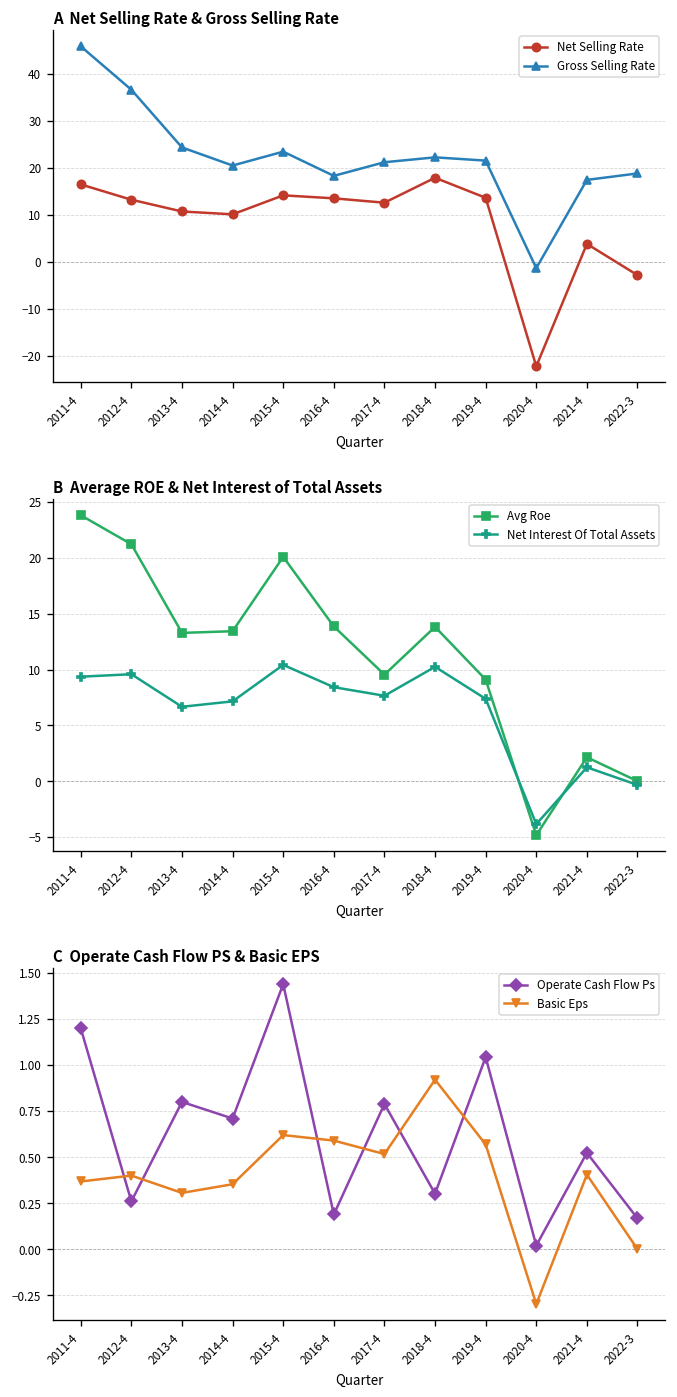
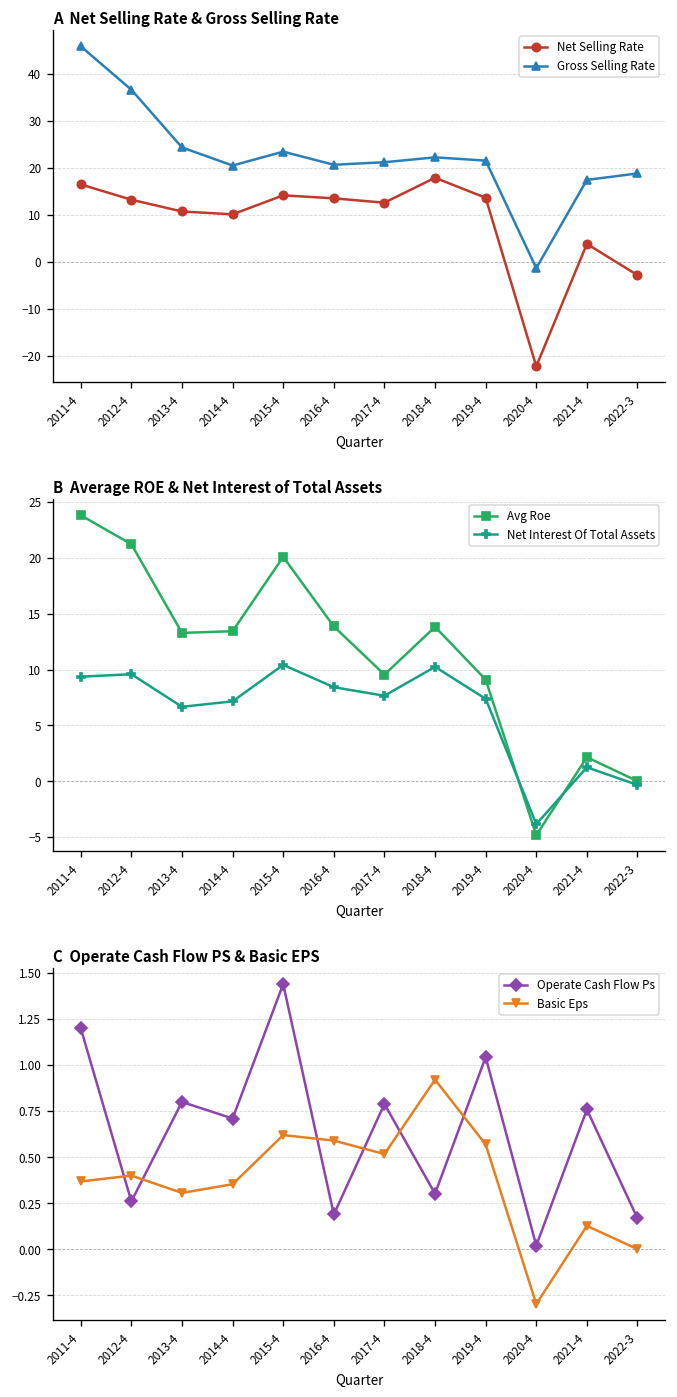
  {
    "A Net Selling Rate & Gross Selling Rate": {
      "Net Selling Rate": {
        "2011-4": 17,
        "2012-4": 13,
        "2013-4": 11,
        "2014-4": 10,
        "2015-4": 14,
        "2016-4": 14,
        "2017-4": 13,
        "2018-4": 18,
        "2019-4": 14,
        "2020-4": -22,
        "2021-4": 4,
        "2022-3": -3
      },
      "Gross Selling Rate": {
        "2011-4": 46,
        "2012-4": 37,
        "2013-4": 24,
        "2014-4": 21,
        "2015-4": 23,
-       "2016-4": 18,
+       "2016-4": 21,
        "2017-4": 21,
        "2018-4": 22,
        "2019-4": 22,
        "2020-4": -1,
        "2021-4": 17,
        "2022-3": 19
      }
    },
    "C Operate Cash Flow PS & Basic EPS": {
      "Operate Cash Flow Ps": {
        "2011-4": 1.20,
        "2012-4": 0.26,
        "2013-4": 0.80,
        "2014-4": 0.71,
        "2015-4": 1.44,
        "2016-4": 0.19,
        "2017-4": 0.79,
        "2018-4": 0.30,
        "2019-4": 1.04,
        "2020-4": 0.02,
-       "2021-4": 0.52,
+       "2021-4": 0.76,
        "2022-3": 0.17
      },
      "Basic Eps": {
        "2011-4": 0.37,
        "2012-4": 0.40,
        "2013-4": 0.31,
        "2014-4": 0.35,
        "2015-4": 0.62,
        "2016-4": 0.59,
        "2017-4": 0.52,
        "2018-4": 0.92,
        "2019-4": 0.57,
        "2020-4": -0.30,
-       "2021-4": 0.41,
+       "2021-4": 0.13,
        "2022-3": 0.00
      }
    }
  }
